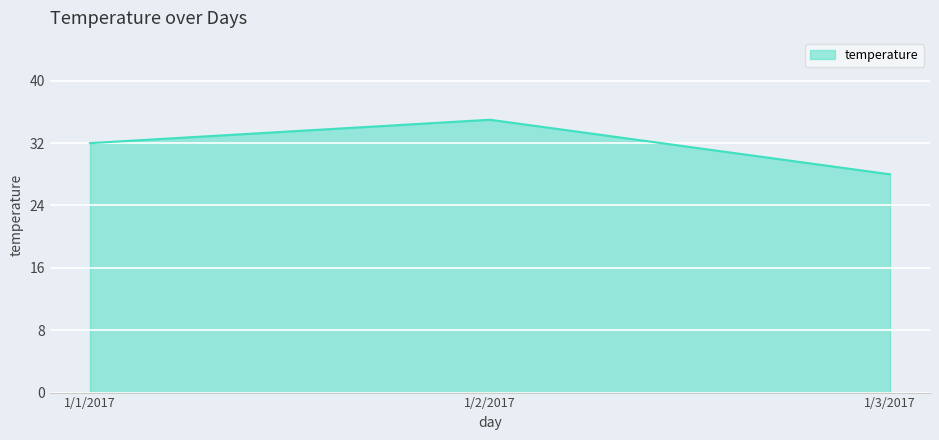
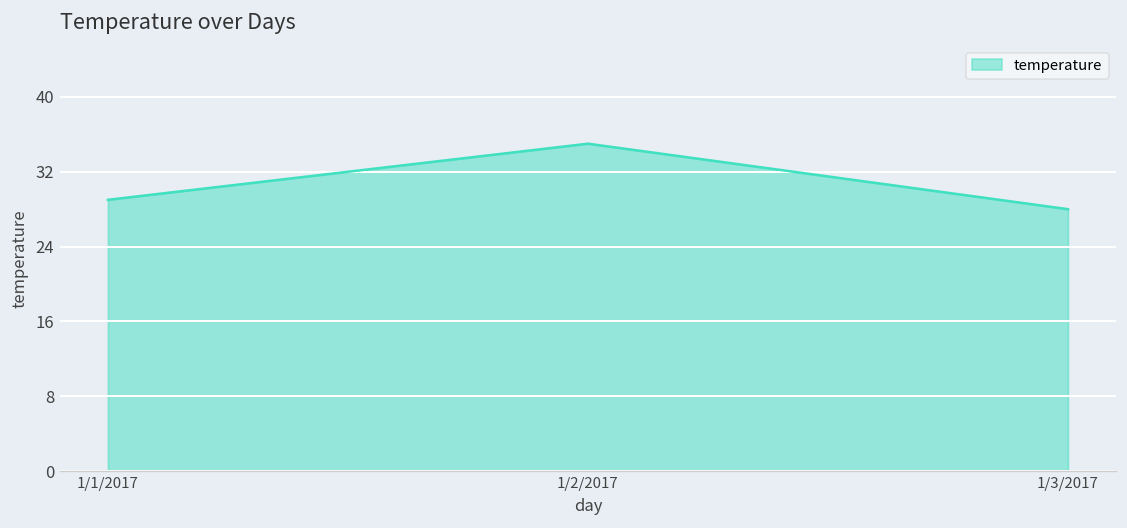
  {
-   "1/1/2017": 32,
+   "1/1/2017": 29,
    "1/2/2017": 35,
    "1/3/2017": 28
  }
